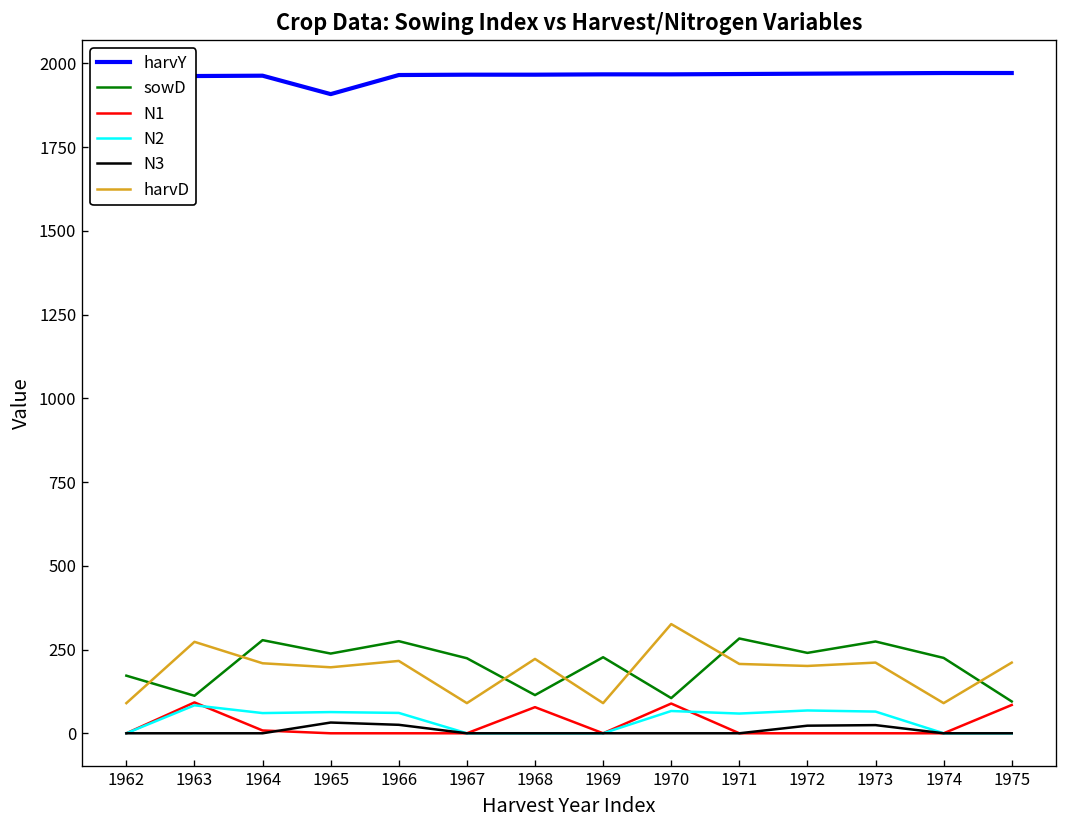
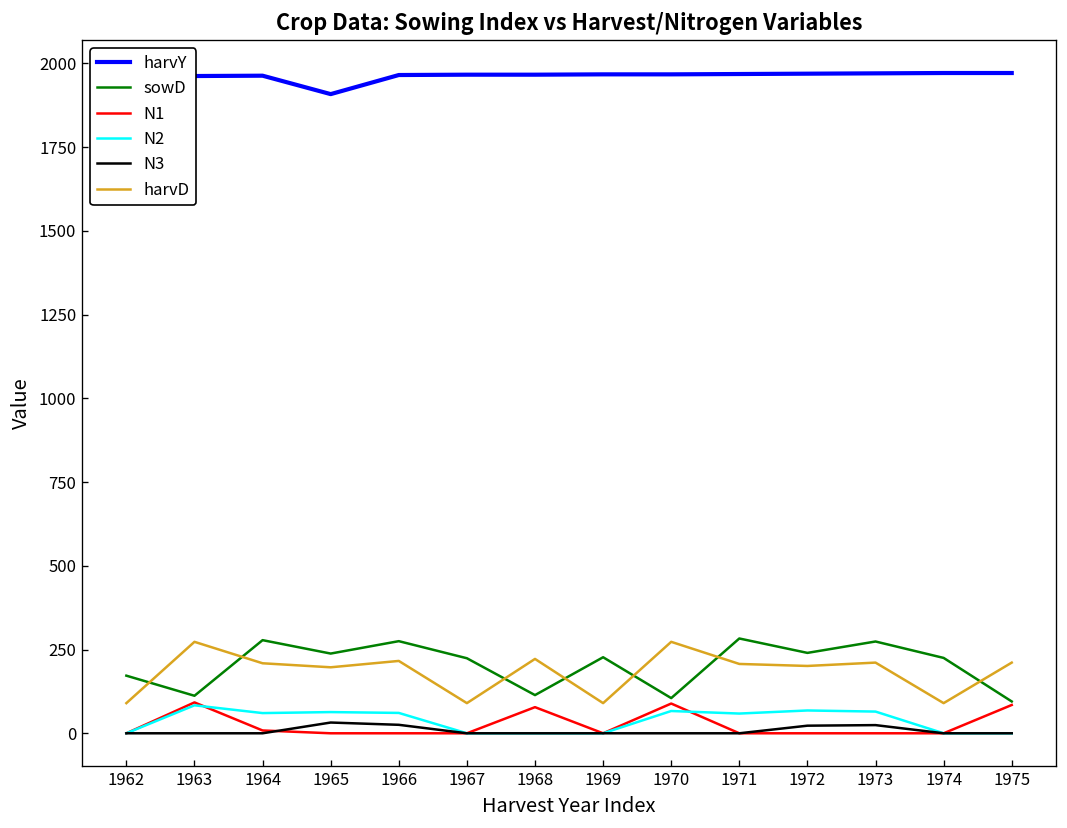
  {
    "harvY": {
      "1964": 1960,
      "1965": 1910,
      "1966": 1970,
      "1967": 1970,
      "1968": 1970,
      "1969": 1970,
      "1970": 1970,
      "1971": 1970,
      "1972": 1970,
      "1973": 1970,
      "1974": 1970,
      "1975": 1970
    },
    "sowD": {
      "1962": 170,
      "1963": 110,
      "1964": 280,
      "1965": 240,
      "1966": 280,
      "1967": 220,
      "1968": 110,
      "1969": 230,
      "1970": 110,
      "1971": 280,
      "1972": 240,
      "1973": 270,
      "1974": 230,
      "1975": 100
    },
    "N1": {
      "1965": 0,
      "1966": 0,
      "1968": 80,
      "1970": 90,
      "1972": 0,
      "1973": 0,
      "1975": 80
    },
    "N2": {
      "1964": 60,
      "1965": 60,
      "1966": 60,
      "1970": 70,
      "1971": 60,
      "1972": 70,
      "1973": 60
    },
    "N3": {
      "1963": 0,
      "1965": 30,
      "1966": 30,
      "1970": 0,
      "1972": 20,
      "1973": 20
    },
    "harvD": {
      "1962": 90,
      "1963": 270,
      "1964": 210,
      "1965": 200,
      "1966": 220,
      "1967": 90,
      "1968": 220,
      "1969": 90,
-     "1970": 330,
+     "1970": 270,
      "1971": 210,
      "1972": 200,
      "1973": 210,
      "1974": 90,
      "1975": 210
    }
  }
